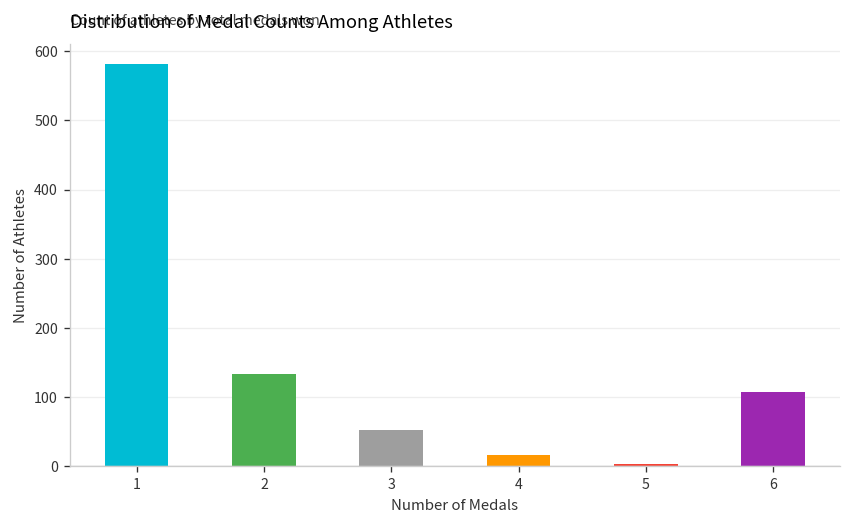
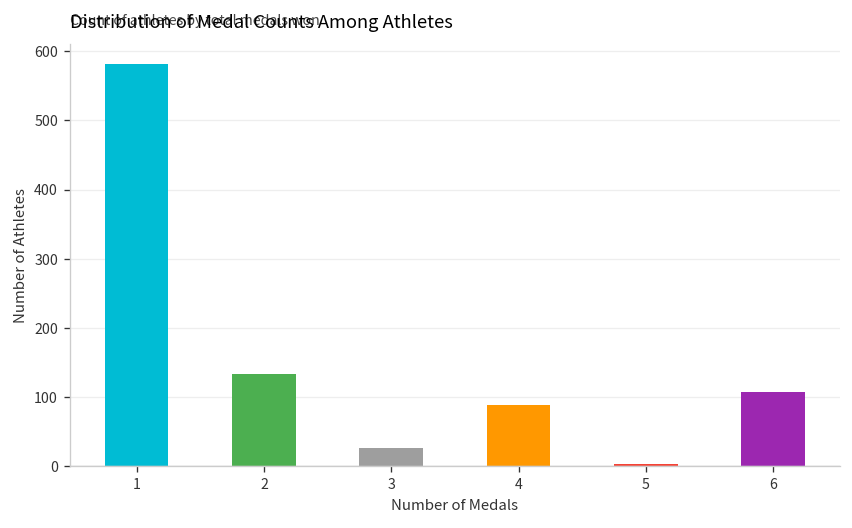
  {
    "1": 580,
    "2": 130,
-   "3": 50,
-   "4": 20,
+   "3": 30,
+   "4": 90,
    "6": 110
  }
